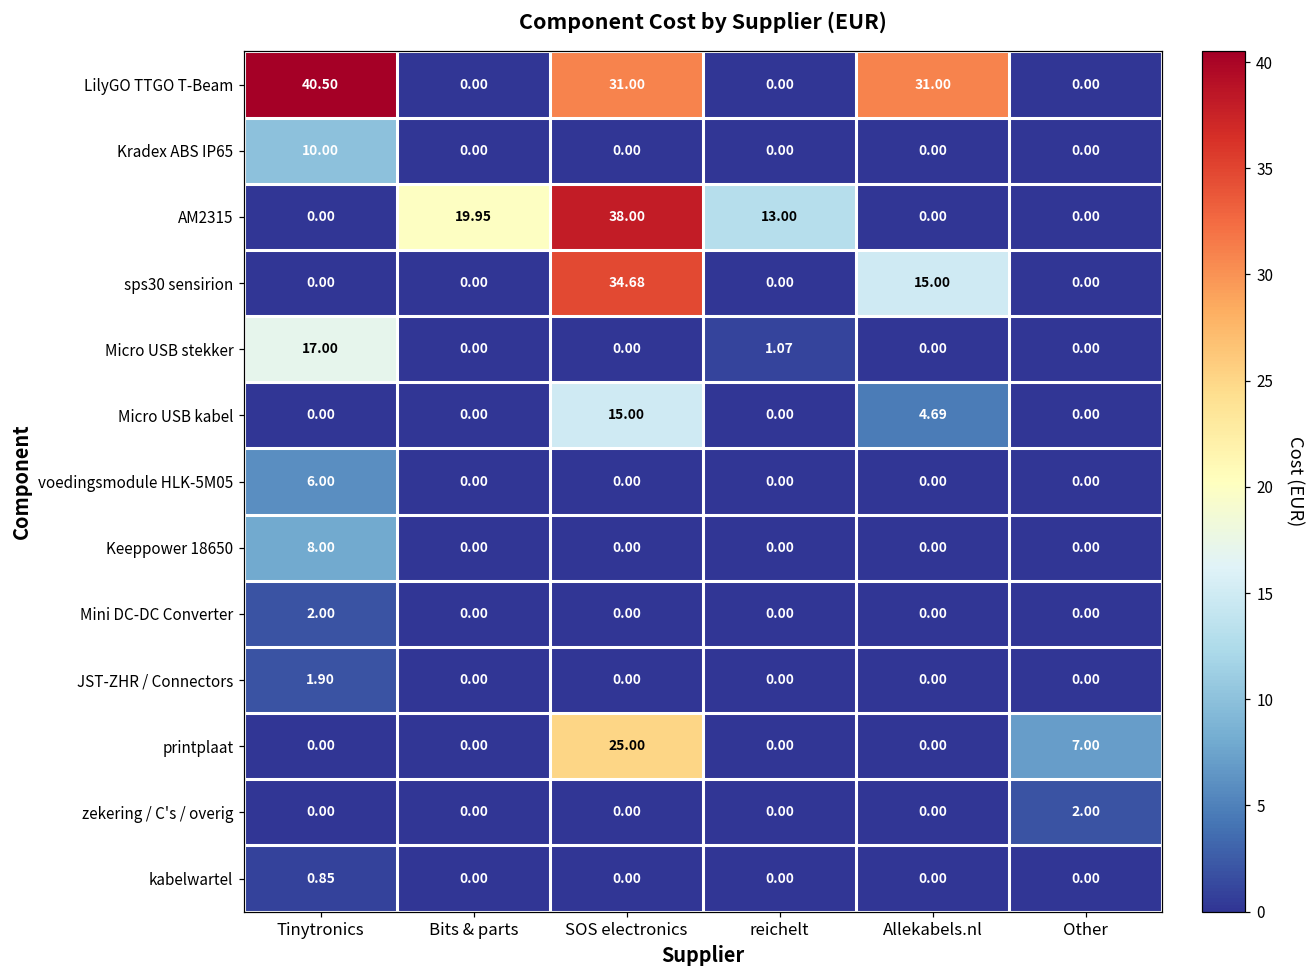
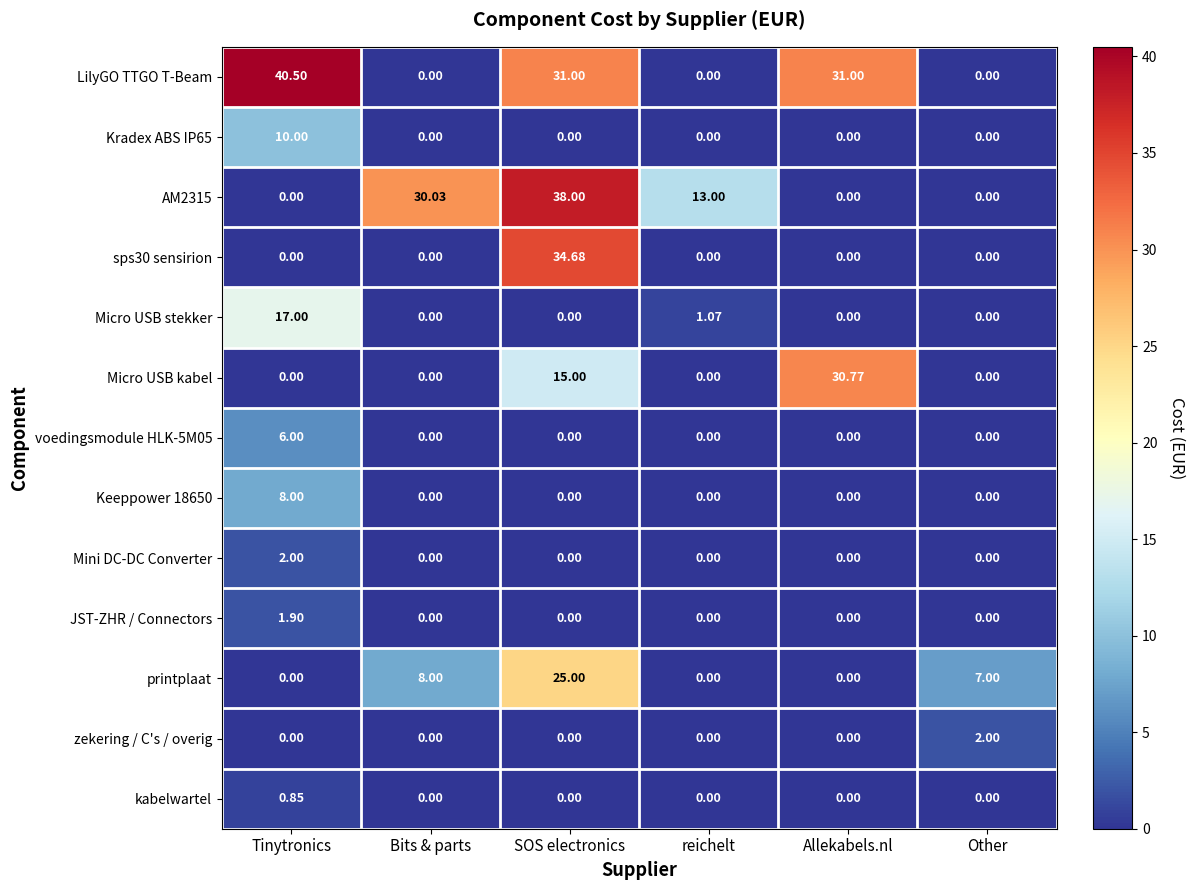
  {
    "LilyGO TTGO T-Beam": {
      "Tinytronics": 40.50,
      "Bits & parts": 0.00,
      "SOS electronics": 31.00,
      "reichelt": 0.00,
      "Allekabels.nl": 31.00,
      "Other": 0.00
    },
    "Kradex ABS IP65": {
      "Tinytronics": 10.00,
      "Bits & parts": 0.00,
      "SOS electronics": 0.00,
      "reichelt": 0.00,
      "Allekabels.nl": 0.00,
      "Other": 0.00
    },
    "AM2315": {
      "Tinytronics": 0.00,
-     "Bits & parts": 19.95,
+     "Bits & parts": 30.03,
      "SOS electronics": 38.00,
      "reichelt": 13.00,
      "Allekabels.nl": 0.00,
      "Other": 0.00
    },
    "sps30 sensirion": {
      "Tinytronics": 0.00,
      "Bits & parts": 0.00,
      "SOS electronics": 34.68,
      "reichelt": 0.00,
-     "Allekabels.nl": 15.00,
+     "Allekabels.nl": 0.00,
      "Other": 0.00
    },
    "Micro USB stekker": {
      "Tinytronics": 17.00,
      "Bits & parts": 0.00,
      "SOS electronics": 0.00,
      "reichelt": 1.07,
      "Allekabels.nl": 0.00,
      "Other": 0.00
    },
    "Micro USB kabel": {
      "Tinytronics": 0.00,
      "Bits & parts": 0.00,
      "SOS electronics": 15.00,
      "reichelt": 0.00,
-     "Allekabels.nl": 4.69,
+     "Allekabels.nl": 30.77,
      "Other": 0.00
    },
    "voedingsmodule HLK-5M05": {
      "Tinytronics": 6.00,
      "Bits & parts": 0.00,
      "SOS electronics": 0.00,
      "reichelt": 0.00,
      "Allekabels.nl": 0.00,
      "Other": 0.00
    },
    "Keeppower 18650": {
      "Tinytronics": 8.00,
      "Bits & parts": 0.00,
      "SOS electronics": 0.00,
      "reichelt": 0.00,
      "Allekabels.nl": 0.00,
      "Other": 0.00
    },
    "Mini DC-DC Converter": {
      "Tinytronics": 2.00,
      "Bits & parts": 0.00,
      "SOS electronics": 0.00,
      "reichelt": 0.00,
      "Allekabels.nl": 0.00,
      "Other": 0.00
    },
    "JST-ZHR / Connectors": {
      "Tinytronics": 1.90,
      "Bits & parts": 0.00,
      "SOS electronics": 0.00,
      "reichelt": 0.00,
      "Allekabels.nl": 0.00,
      "Other": 0.00
    },
    "printplaat": {
      "Tinytronics": 0.00,
-     "Bits & parts": 0.00,
+     "Bits & parts": 8.00,
      "SOS electronics": 25.00,
      "reichelt": 0.00,
      "Allekabels.nl": 0.00,
      "Other": 7.00
    },
    "zekering / C's / overig": {
      "Tinytronics": 0.00,
      "Bits & parts": 0.00,
      "SOS electronics": 0.00,
      "reichelt": 0.00,
      "Allekabels.nl": 0.00,
      "Other": 2.00
    },
    "kabelwartel": {
      "Tinytronics": 0.85,
      "Bits & parts": 0.00,
      "SOS electronics": 0.00,
      "reichelt": 0.00,
      "Allekabels.nl": 0.00,
      "Other": 0.00
    }
  }
